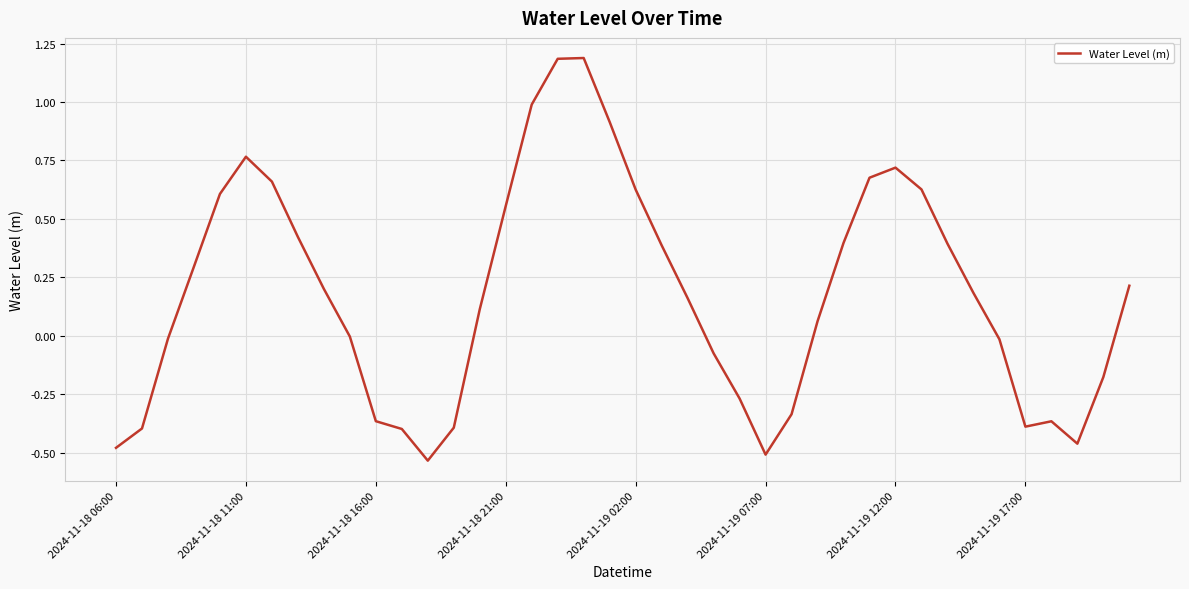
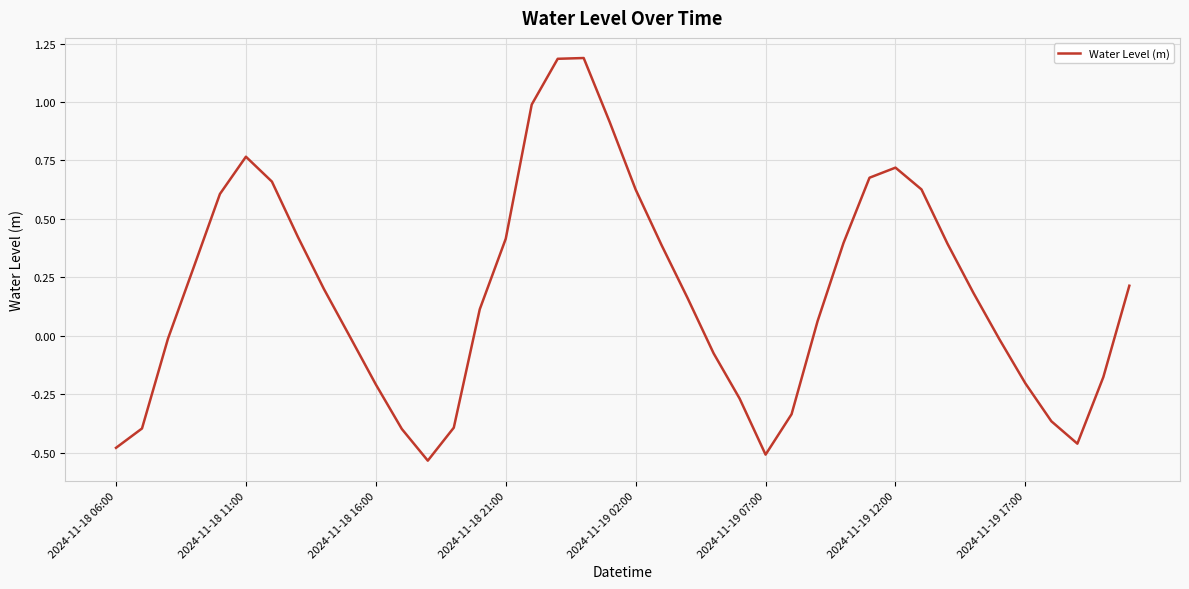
  {
    "2024-11-18 06:00": -0.48,
    "2024-11-18 11:00": 0.77,
-   "2024-11-18 16:00": -0.37,
-   "2024-11-18 21:00": 0.56,
+   "2024-11-18 16:00": -0.21,
+   "2024-11-18 21:00": 0.42,
    "2024-11-19 02:00": 0.63,
    "2024-11-19 07:00": -0.51,
    "2024-11-19 12:00": 0.72,
-   "2024-11-19 17:00": -0.39
+   "2024-11-19 17:00": -0.20
  }
